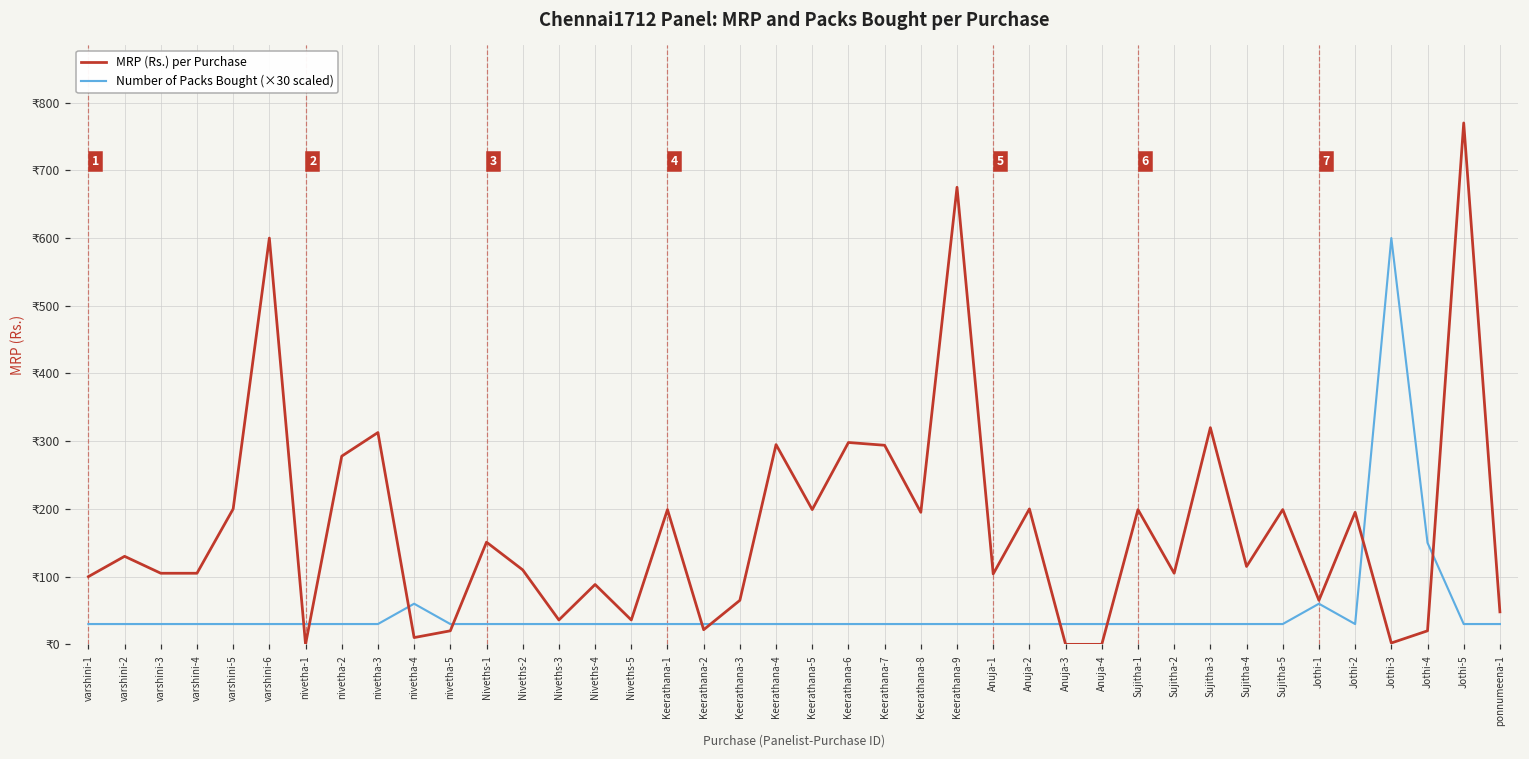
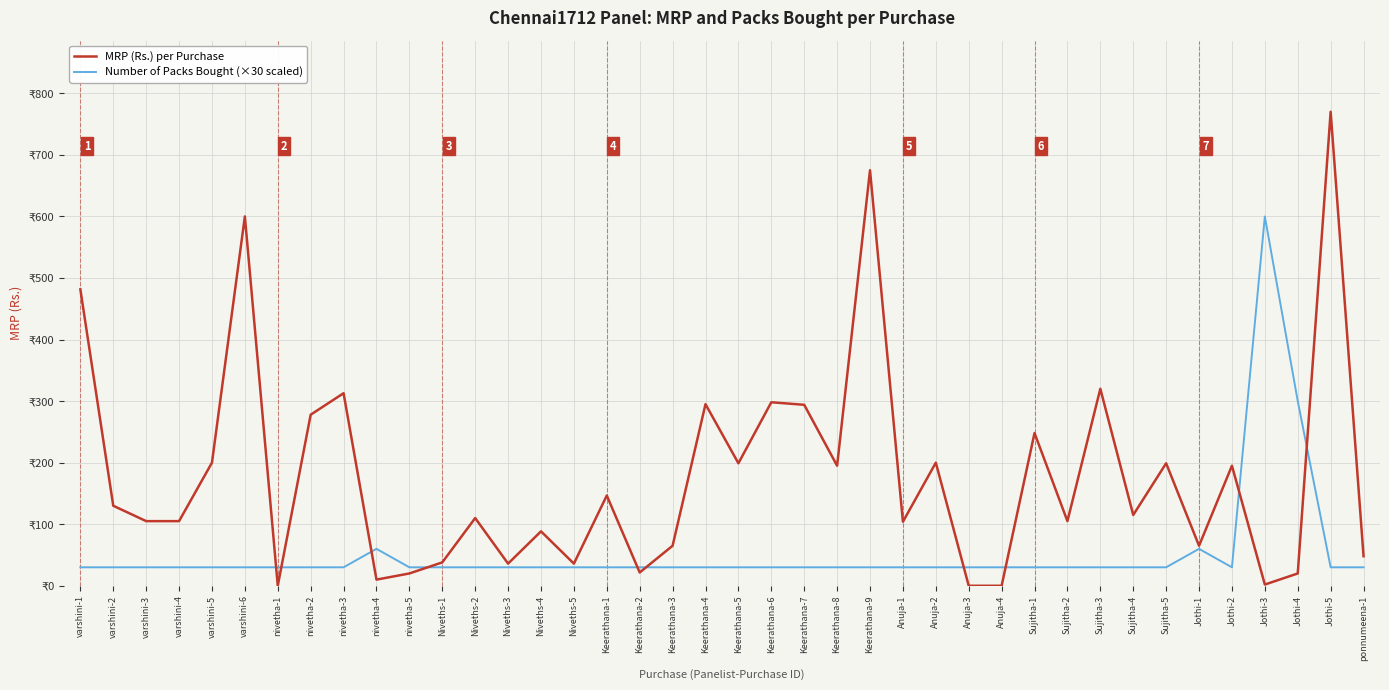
  {
    "MRP (Rs.) per Purchase": {
-     "varshini-1": "₹100",
+     "varshini-1": "₹480",
      "varshini-2": "₹130",
      "varshini-3": "₹110",
      "varshini-4": "₹110",
      "varshini-5": "₹200",
      "varshini-6": "₹600",
      "nivetha-1": "₹0",
      "nivetha-2": "₹280",
      "nivetha-3": "₹310",
      "nivetha-4": "₹10",
      "nivetha-5": "₹20",
-     "Niveths-1": "₹150",
+     "Niveths-1": "₹40",
      "Niveths-2": "₹110",
      "Niveths-3": "₹40",
      "Niveths-4": "₹90",
      "Niveths-5": "₹40",
-     "Keerathana-1": "₹200",
+     "Keerathana-1": "₹150",
      "Keerathana-2": "₹20",
      "Keerathana-3": "₹70",
      "Keerathana-4": "₹300",
      "Keerathana-5": "₹200",
      "Keerathana-6": "₹300",
      "Keerathana-7": "₹290",
      "Keerathana-8": "₹200",
      "Keerathana-9": "₹680",
      "Anuja-1": "₹100",
      "Anuja-2": "₹200",
      "Anuja-3": "₹0",
      "Anuja-4": "₹0",
-     "Sujitha-1": "₹200",
+     "Sujitha-1": "₹250",
      "Sujitha-2": "₹110",
      "Sujitha-3": "₹320",
      "Sujitha-4": "₹120",
      "Sujitha-5": "₹200",
      "Jothi-1": "₹70",
      "Jothi-2": "₹200",
      "Jothi-3": "₹0",
      "Jothi-4": "₹20",
      "Jothi-5": "₹770",
      "ponnumeena-1": "₹50"
    },
    "Number of Packs Bought (×30 scaled)": {
      "varshini-1": "₹30",
      "varshini-2": "₹30",
      "varshini-3": "₹30",
      "varshini-4": "₹30",
      "varshini-5": "₹30",
      "varshini-6": "₹30",
      "nivetha-1": "₹30",
      "nivetha-2": "₹30",
      "nivetha-3": "₹30",
      "nivetha-4": "₹60",
      "nivetha-5": "₹30",
      "Niveths-1": "₹30",
      "Niveths-2": "₹30",
      "Niveths-3": "₹30",
      "Niveths-4": "₹30",
      "Niveths-5": "₹30",
      "Keerathana-1": "₹30",
      "Keerathana-2": "₹30",
      "Keerathana-3": "₹30",
      "Keerathana-4": "₹30",
      "Keerathana-5": "₹30",
      "Keerathana-6": "₹30",
      "Keerathana-7": "₹30",
      "Keerathana-8": "₹30",
      "Keerathana-9": "₹30",
      "Anuja-1": "₹30",
      "Anuja-2": "₹30",
      "Anuja-3": "₹30",
      "Anuja-4": "₹30",
      "Sujitha-1": "₹30",
      "Sujitha-2": "₹30",
      "Sujitha-3": "₹30",
      "Sujitha-4": "₹30",
      "Sujitha-5": "₹30",
      "Jothi-1": "₹60",
      "Jothi-2": "₹30",
      "Jothi-3": "₹600",
-     "Jothi-4": "₹150",
+     "Jothi-4": "₹300",
      "Jothi-5": "₹30",
      "ponnumeena-1": "₹30"
    }
  }
